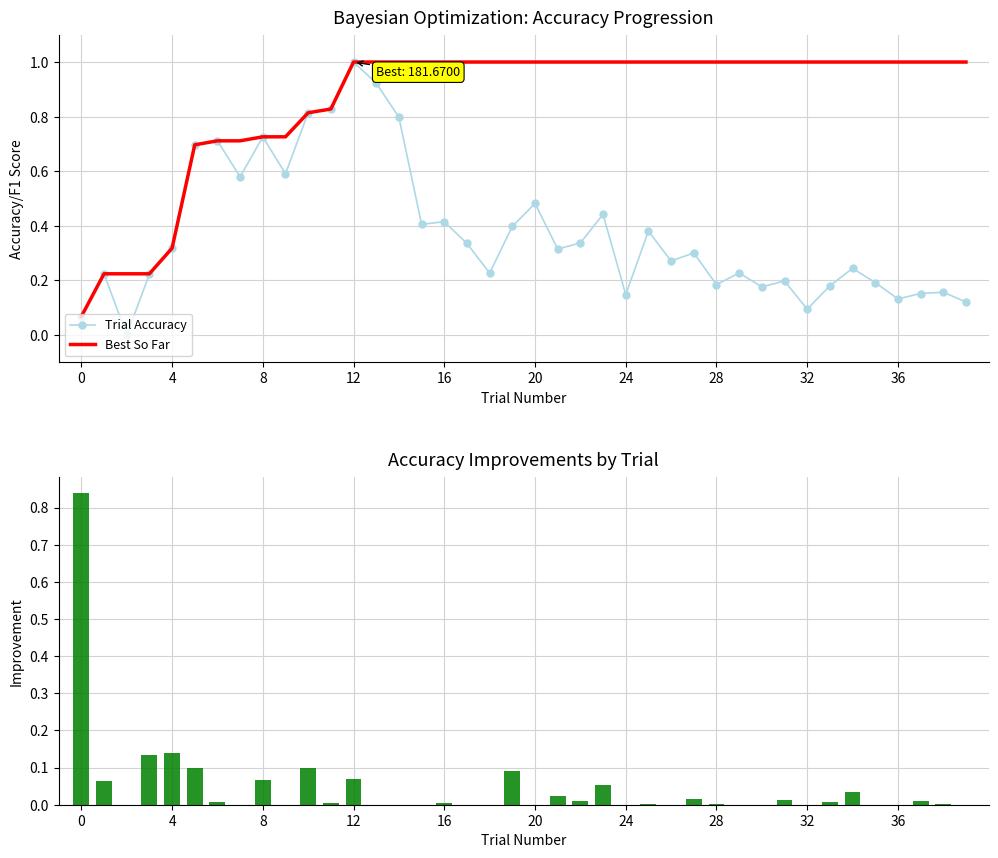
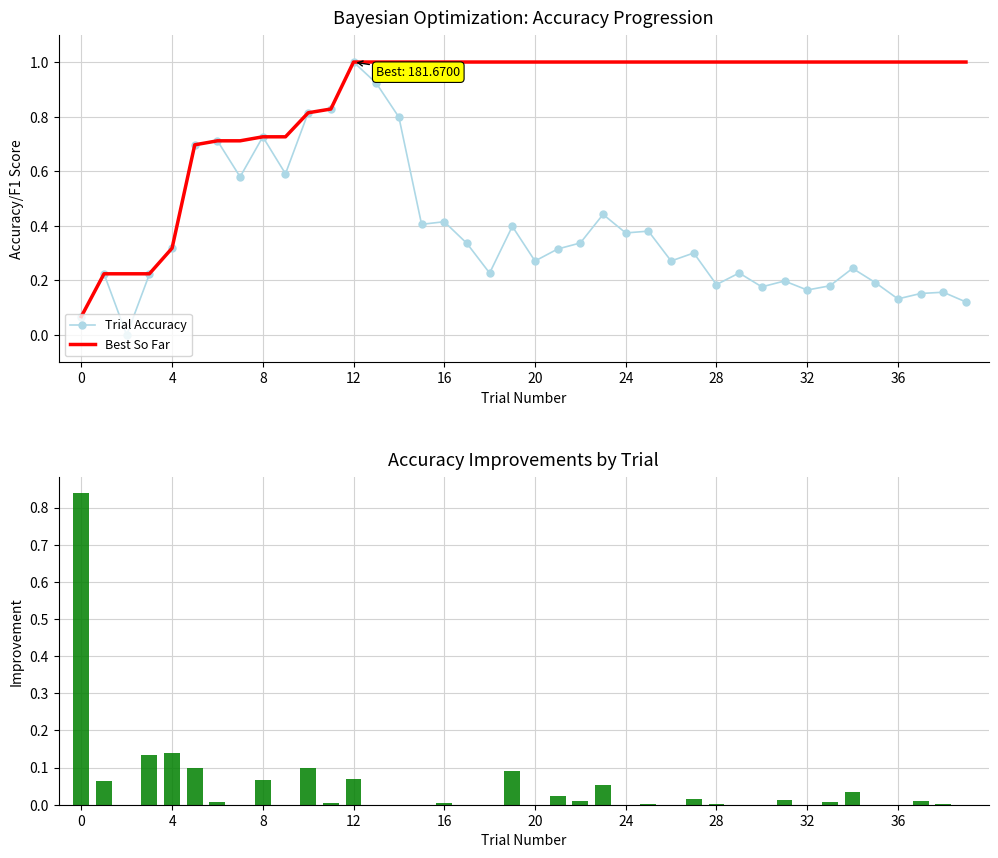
  {
    "Bayesian Optimization: Accuracy Progression": {
      "Trial Accuracy": {
        "16": 0.42,
-       "20": 0.48,
-       "24": 0.15,
+       "20": 0.27,
+       "24": 0.37,
        "28": 0.18,
-       "32": 0.09,
+       "32": 0.17,
        "36": 0.13
      },
      "Best So Far": {
        "20": 1.00,
        "24": 1.00,
        "28": 1.00,
        "32": 1.00,
        "36": 1.00
      }
    },
    "Accuracy Improvements by Trial": {
      "0": 0.84,
      "4": 0.14,
      "8": 0.07,
      "12": 0.07,
      "20": 0.00,
      "24": 0.00,
      "32": 0.00,
      "36": 0.00
    }
  }
